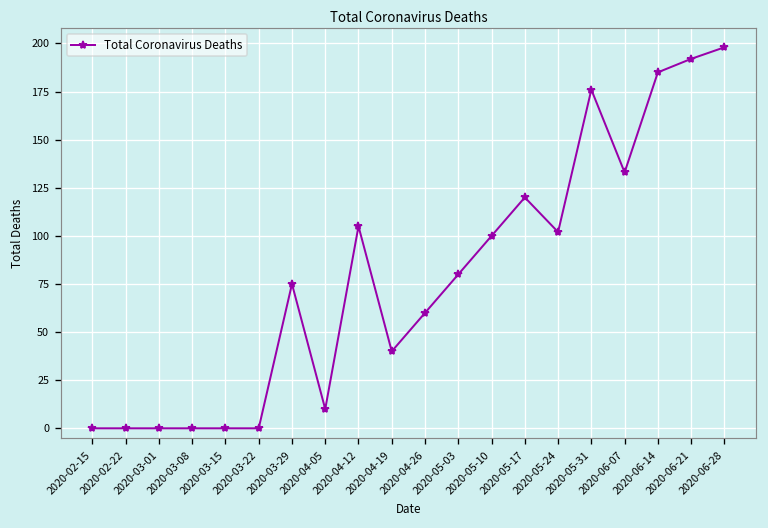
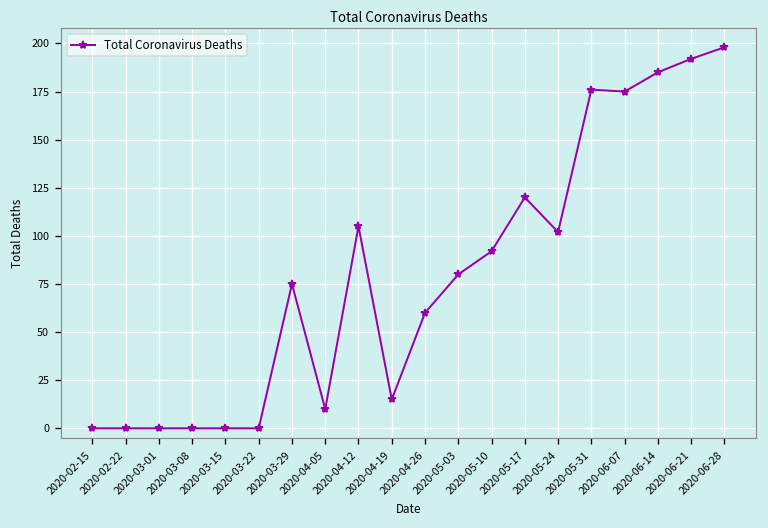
  {
    "2020-02-15": 0,
    "2020-02-22": 0,
    "2020-03-01": 0,
    "2020-03-08": 0,
    "2020-03-15": 0,
    "2020-03-22": 0,
    "2020-03-29": 75,
    "2020-04-05": 10,
    "2020-04-12": 105,
-   "2020-04-19": 40,
+   "2020-04-19": 15,
    "2020-04-26": 60,
    "2020-05-03": 80,
-   "2020-05-10": 100,
+   "2020-05-10": 92,
    "2020-05-17": 120,
    "2020-05-24": 102,
    "2020-05-31": 176,
-   "2020-06-07": 133,
+   "2020-06-07": 175,
    "2020-06-14": 185,
    "2020-06-21": 192,
    "2020-06-28": 198
  }
